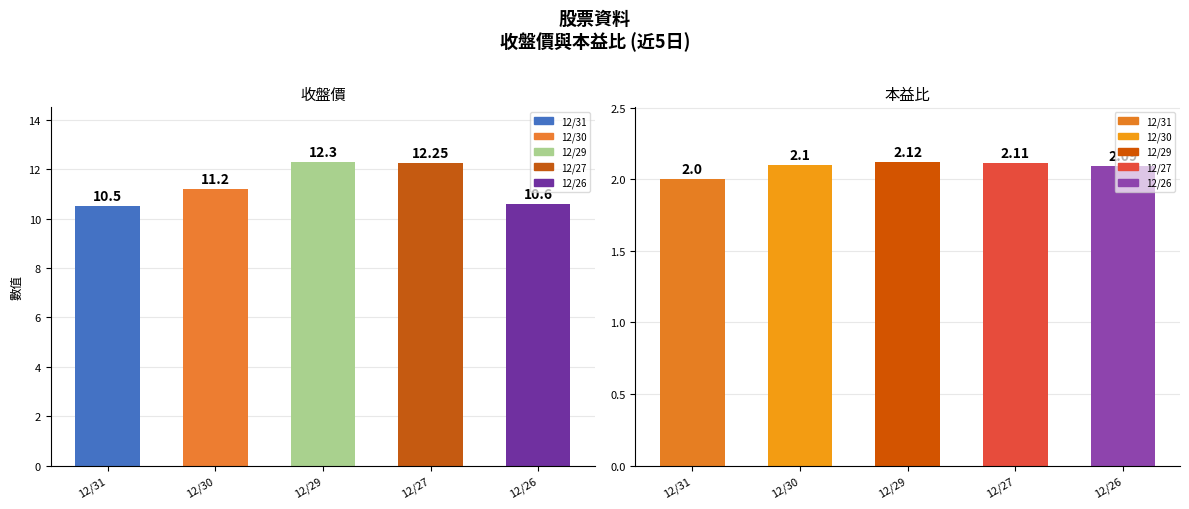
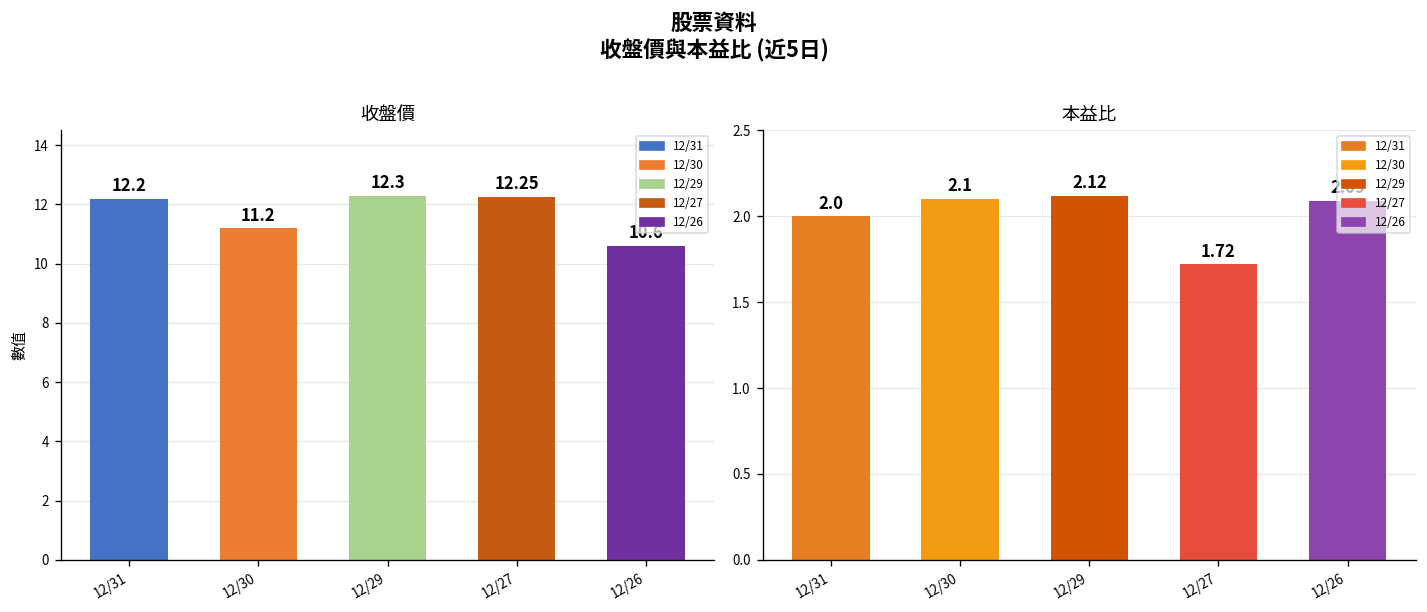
  {
    "收盤價": {
-     "12/31": 10.5,
+     "12/31": 12.2,
      "12/30": 11.2,
      "12/29": 12.3,
      "12/27": 12.25
    },
    "本益比": {
      "12/31": 2.0,
      "12/30": 2.1,
      "12/29": 2.12,
-     "12/27": 2.11
+     "12/27": 1.72
    }
  }
